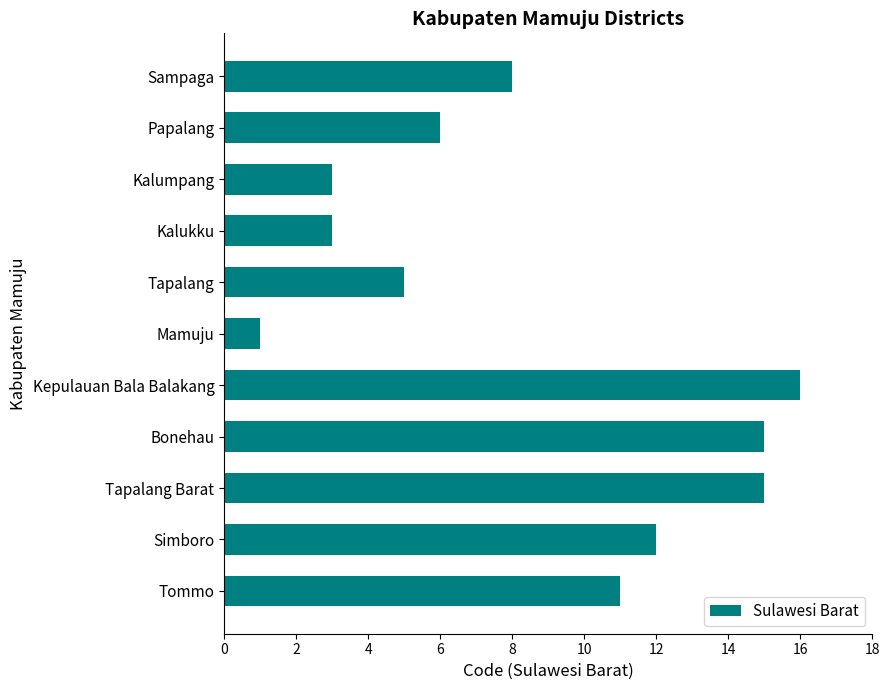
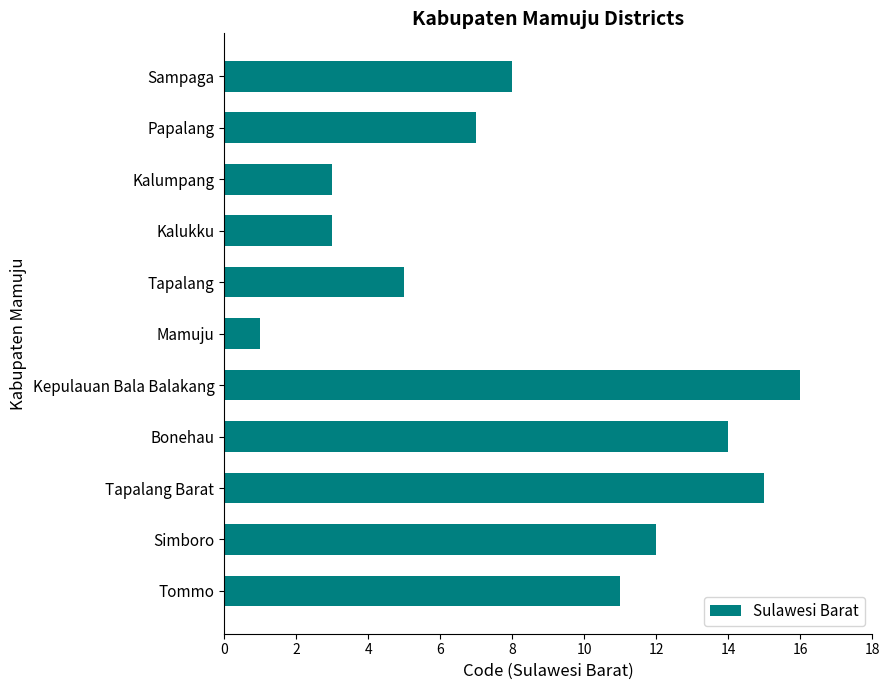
  {
    "Sampaga": 8,
-   "Papalang": 6,
+   "Papalang": 7,
    "Kalumpang": 3,
    "Kalukku": 3,
    "Tapalang": 5,
    "Mamuju": 1,
    "Kepulauan Bala Balakang": 16,
-   "Bonehau": 15,
+   "Bonehau": 14,
    "Tapalang Barat": 15,
    "Simboro": 12,
    "Tommo": 11
  }
